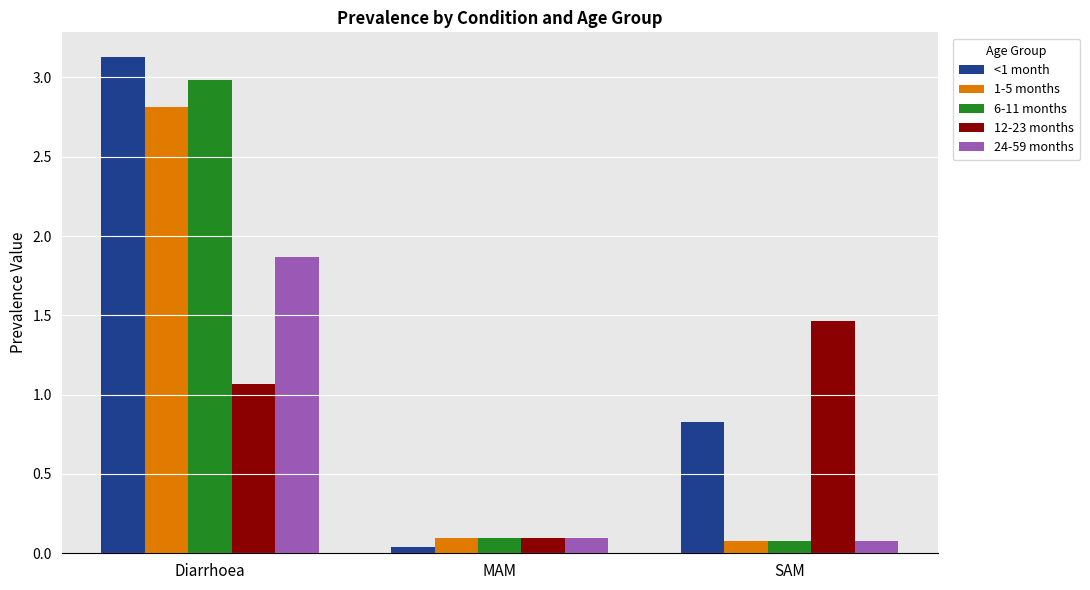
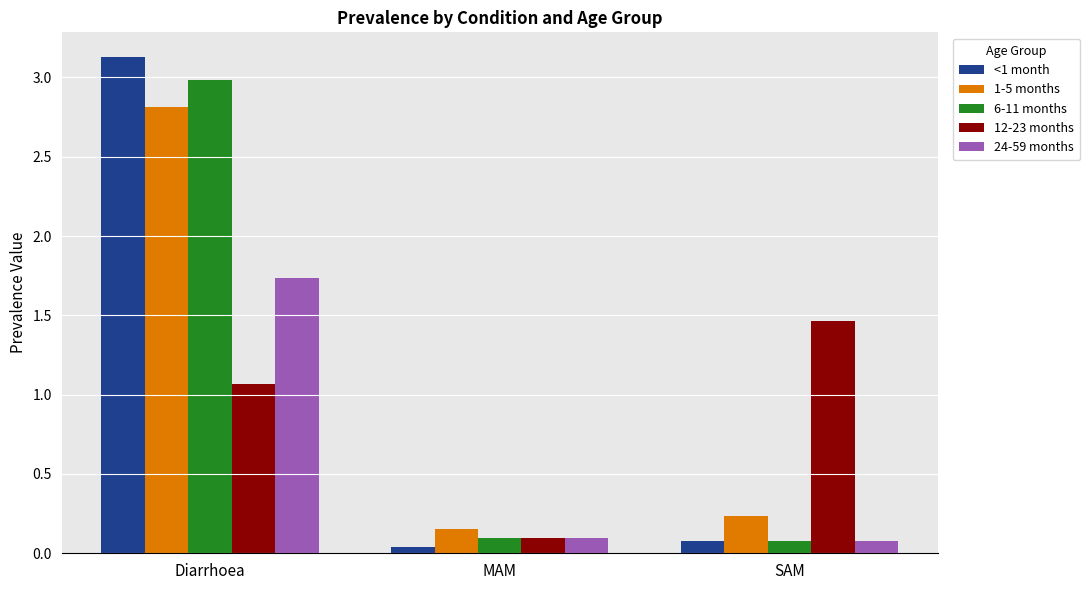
  {
    "<1 month": {
      "Diarrhoea": 3.13,
      "MAM": 0.04,
-     "SAM": 0.83
+     "SAM": 0.08
    },
    "1-5 months": {
      "Diarrhoea": 2.81,
-     "MAM": 0.10,
-     "SAM": 0.08
+     "MAM": 0.16,
+     "SAM": 0.23
    },
    "6-11 months": {
      "Diarrhoea": 2.98,
      "MAM": 0.10,
      "SAM": 0.08
    },
    "12-23 months": {
      "Diarrhoea": 1.07,
      "MAM": 0.10,
      "SAM": 1.47
    },
    "24-59 months": {
-     "Diarrhoea": 1.87,
+     "Diarrhoea": 1.74,
      "MAM": 0.10,
      "SAM": 0.08
    }
  }
